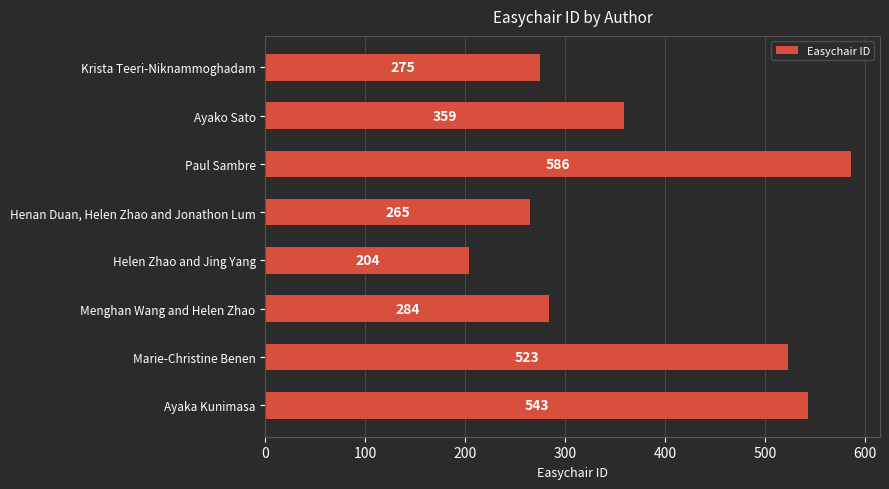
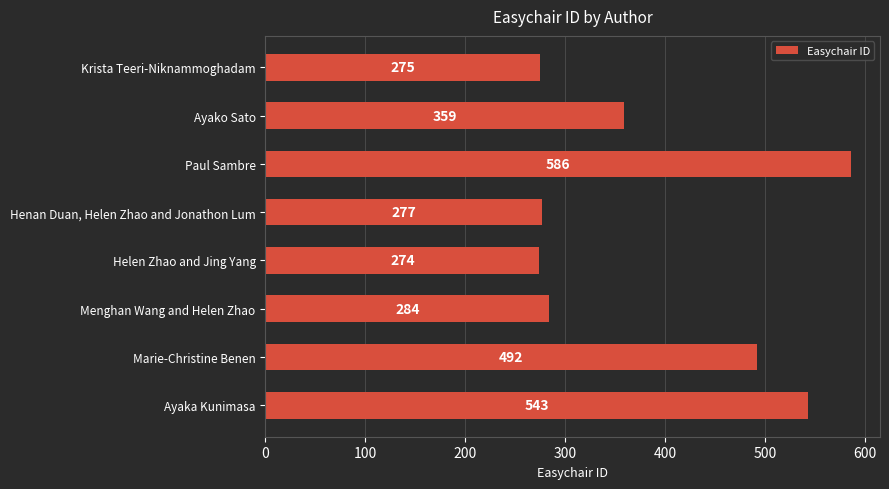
  {
    "Krista Teeri-Niknammoghadam": 275,
    "Ayako Sato": 359,
    "Paul Sambre": 586,
-   "Henan Duan, Helen Zhao and Jonathon Lum": 265,
-   "Helen Zhao and Jing Yang": 204,
+   "Henan Duan, Helen Zhao and Jonathon Lum": 277,
+   "Helen Zhao and Jing Yang": 274,
    "Menghan Wang and Helen Zhao": 284,
-   "Marie-Christine Benen": 523,
+   "Marie-Christine Benen": 492,
    "Ayaka Kunimasa": 543
  }
